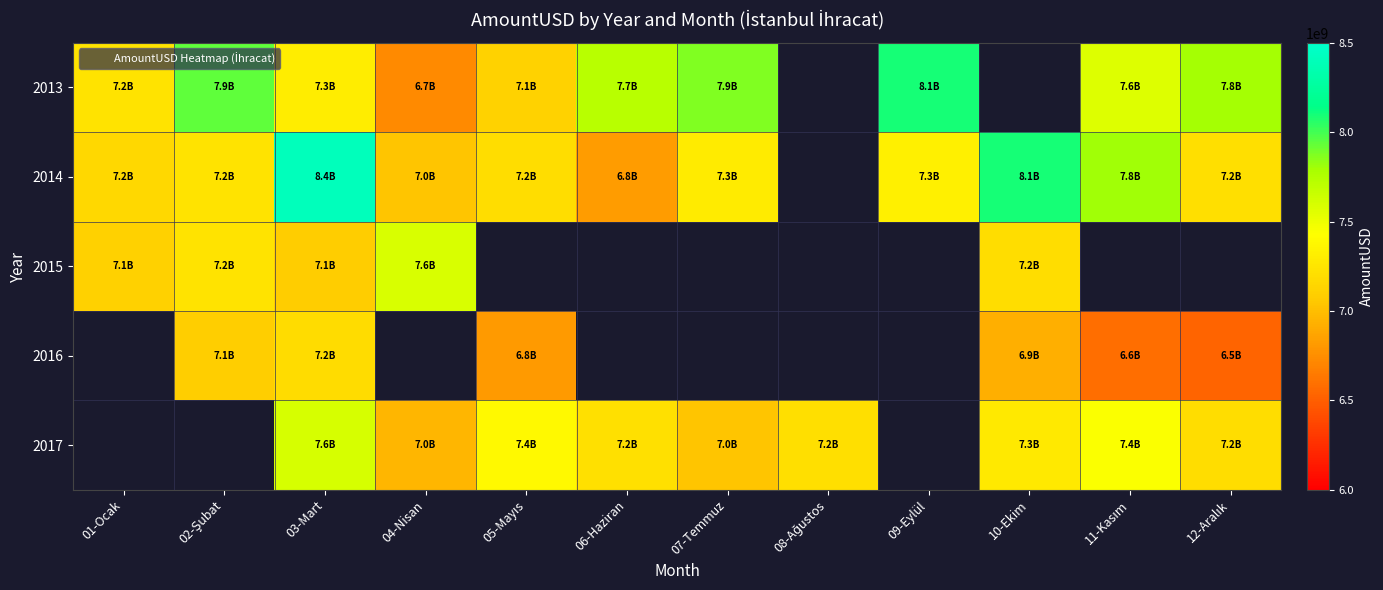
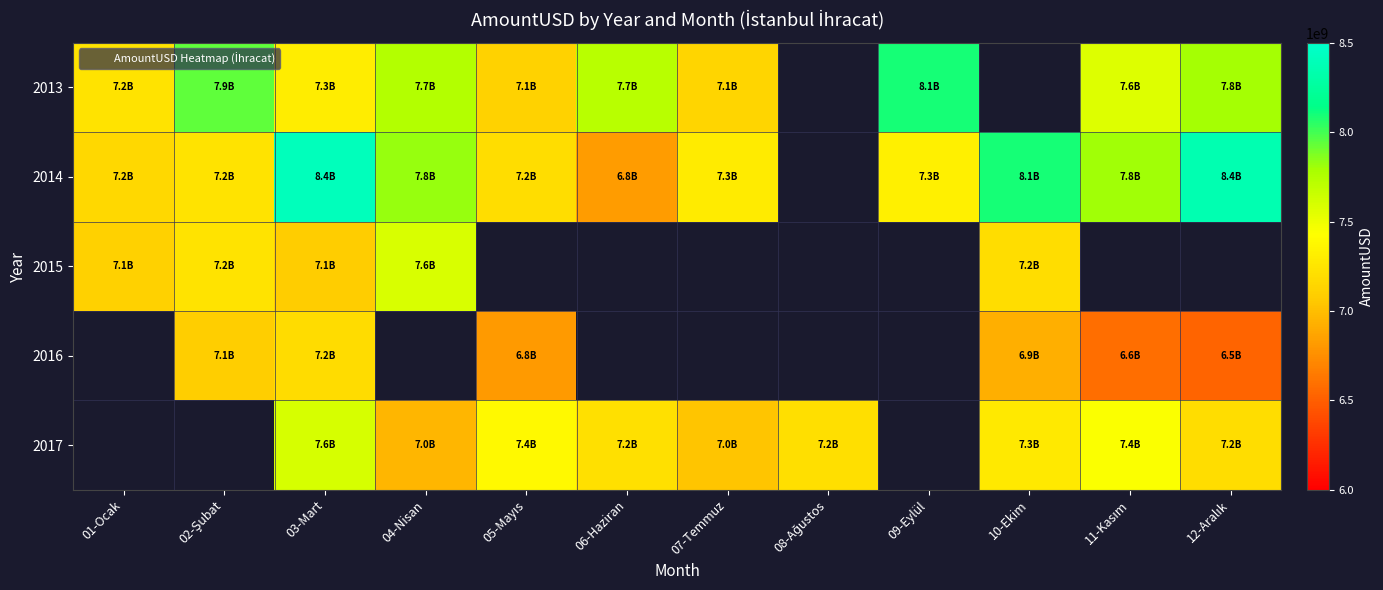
  {
    "2013": {
      "01-Ocak": "7.2B",
      "02-Şubat": "7.9B",
      "03-Mart": "7.3B",
-     "04-Nisan": "6.7B",
+     "04-Nisan": "7.7B",
      "05-Mayıs": "7.1B",
      "06-Haziran": "7.7B",
-     "07-Temmuz": "7.9B",
+     "07-Temmuz": "7.1B",
      "09-Eylül": "8.1B",
      "11-Kasım": "7.6B",
      "12-Aralık": "7.8B"
    },
    "2014": {
      "01-Ocak": "7.2B",
      "02-Şubat": "7.2B",
      "03-Mart": "8.4B",
-     "04-Nisan": "7.0B",
+     "04-Nisan": "7.8B",
      "05-Mayıs": "7.2B",
      "06-Haziran": "6.8B",
      "07-Temmuz": "7.3B",
      "09-Eylül": "7.3B",
      "10-Ekim": "8.1B",
      "11-Kasım": "7.8B",
-     "12-Aralık": "7.2B"
+     "12-Aralık": "8.4B"
    },
    "2015": {
      "01-Ocak": "7.1B",
      "02-Şubat": "7.2B",
      "03-Mart": "7.1B",
      "04-Nisan": "7.6B",
      "10-Ekim": "7.2B"
    },
    "2016": {
      "02-Şubat": "7.1B",
      "03-Mart": "7.2B",
      "05-Mayıs": "6.8B",
      "10-Ekim": "6.9B",
      "11-Kasım": "6.6B",
      "12-Aralık": "6.5B"
    },
    "2017": {
      "03-Mart": "7.6B",
      "04-Nisan": "7.0B",
      "05-Mayıs": "7.4B",
      "06-Haziran": "7.2B",
      "07-Temmuz": "7.0B",
      "08-Ağustos": "7.2B",
      "10-Ekim": "7.3B",
      "11-Kasım": "7.4B",
      "12-Aralık": "7.2B"
    }
  }
